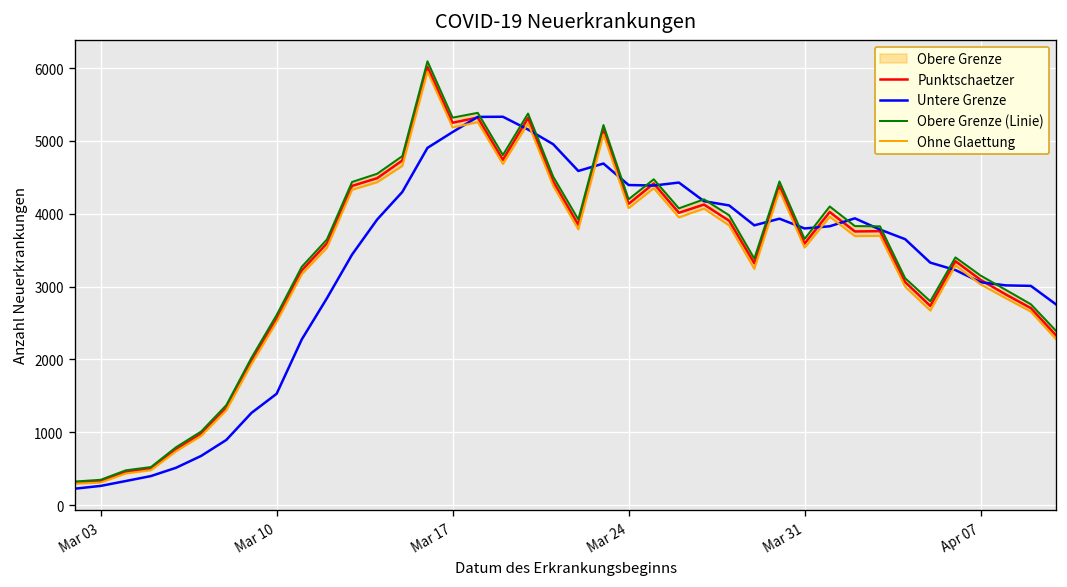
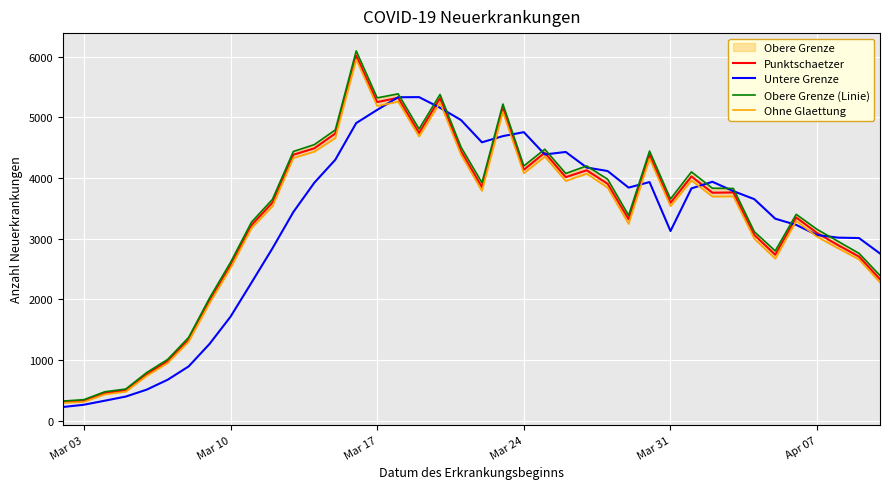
  {
    "Punktschaetzer": {
      "Mar 10": 2600,
      "Mar 17": 5200,
      "Mar 24": 4100,
      "Mar 31": 3600
    },
    "Untere Grenze": {
      "Mar 03": 300,
-     "Mar 10": 1500,
+     "Mar 10": 1700,
      "Mar 17": 5100,
-     "Mar 24": 4400,
-     "Mar 31": 3800
+     "Mar 24": 4800,
+     "Mar 31": 3100
    }
  }
